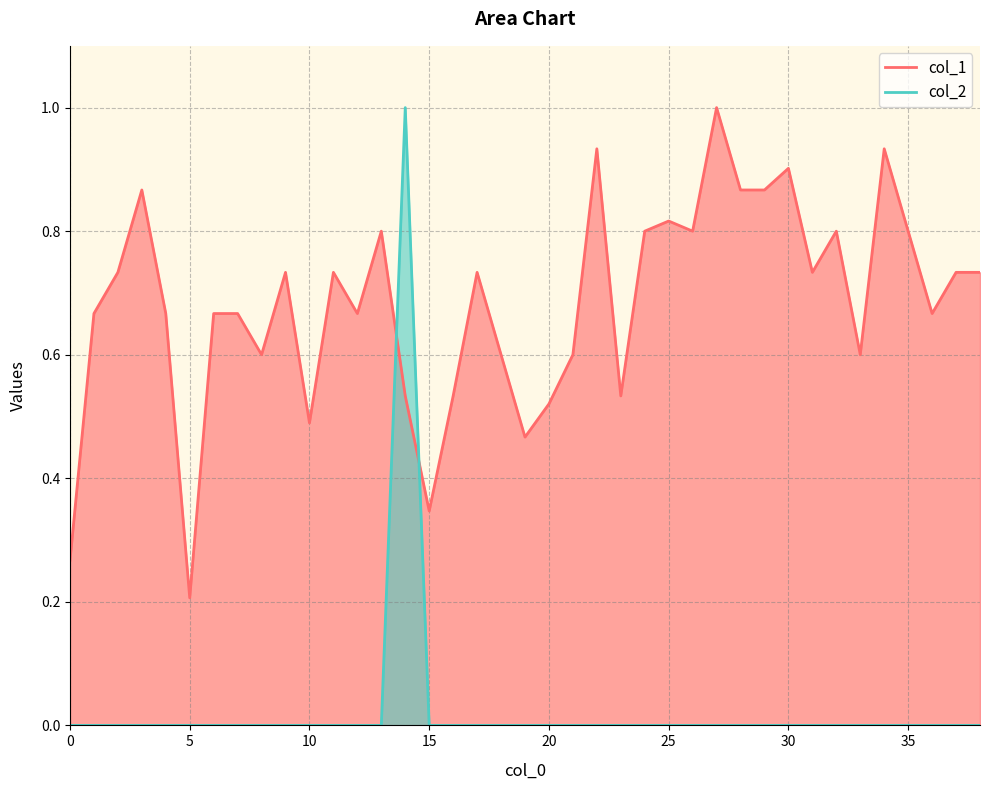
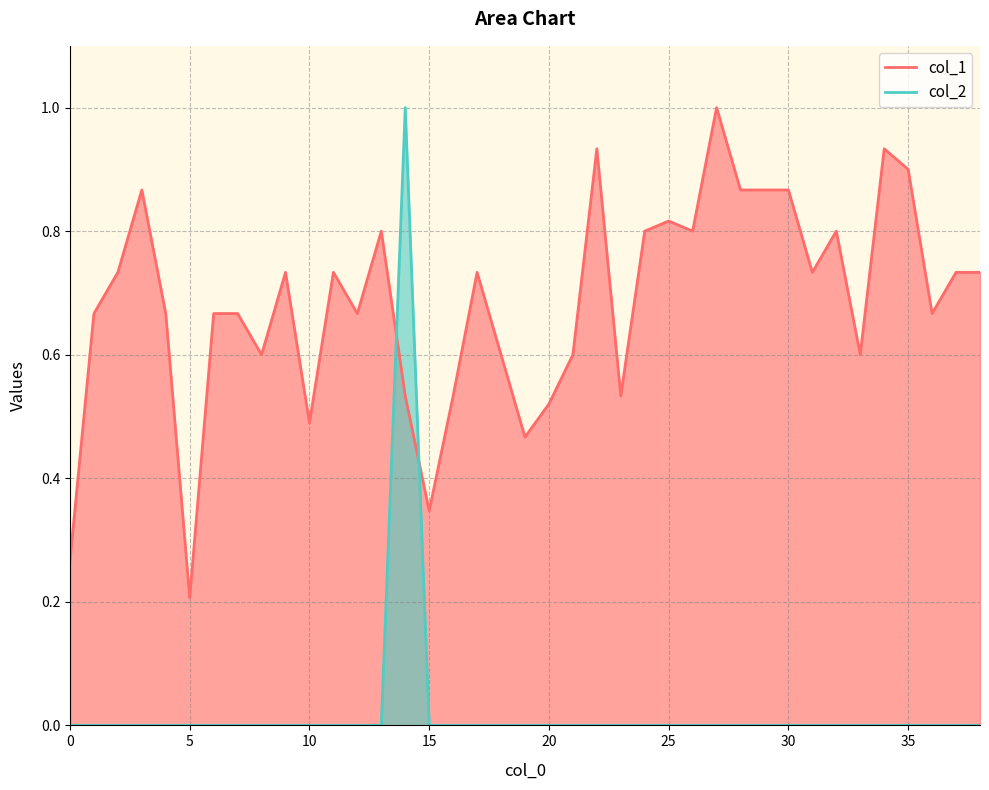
  {
    "col_1": {
      "0": 0.27,
      "5": 0.21,
      "10": 0.49,
      "15": 0.35,
      "20": 0.52,
      "25": 0.82,
-     "30": 0.90,
-     "35": 0.8
+     "30": 0.87,
+     "35": 0.9
    },
    "col_2": {
      "0": 0.00,
      "5": 0.00,
      "10": 0.00,
      "15": 0.00,
      "20": 0.00,
      "25": 0.00,
      "30": 0.00,
      "35": 0.00
    }
  }
